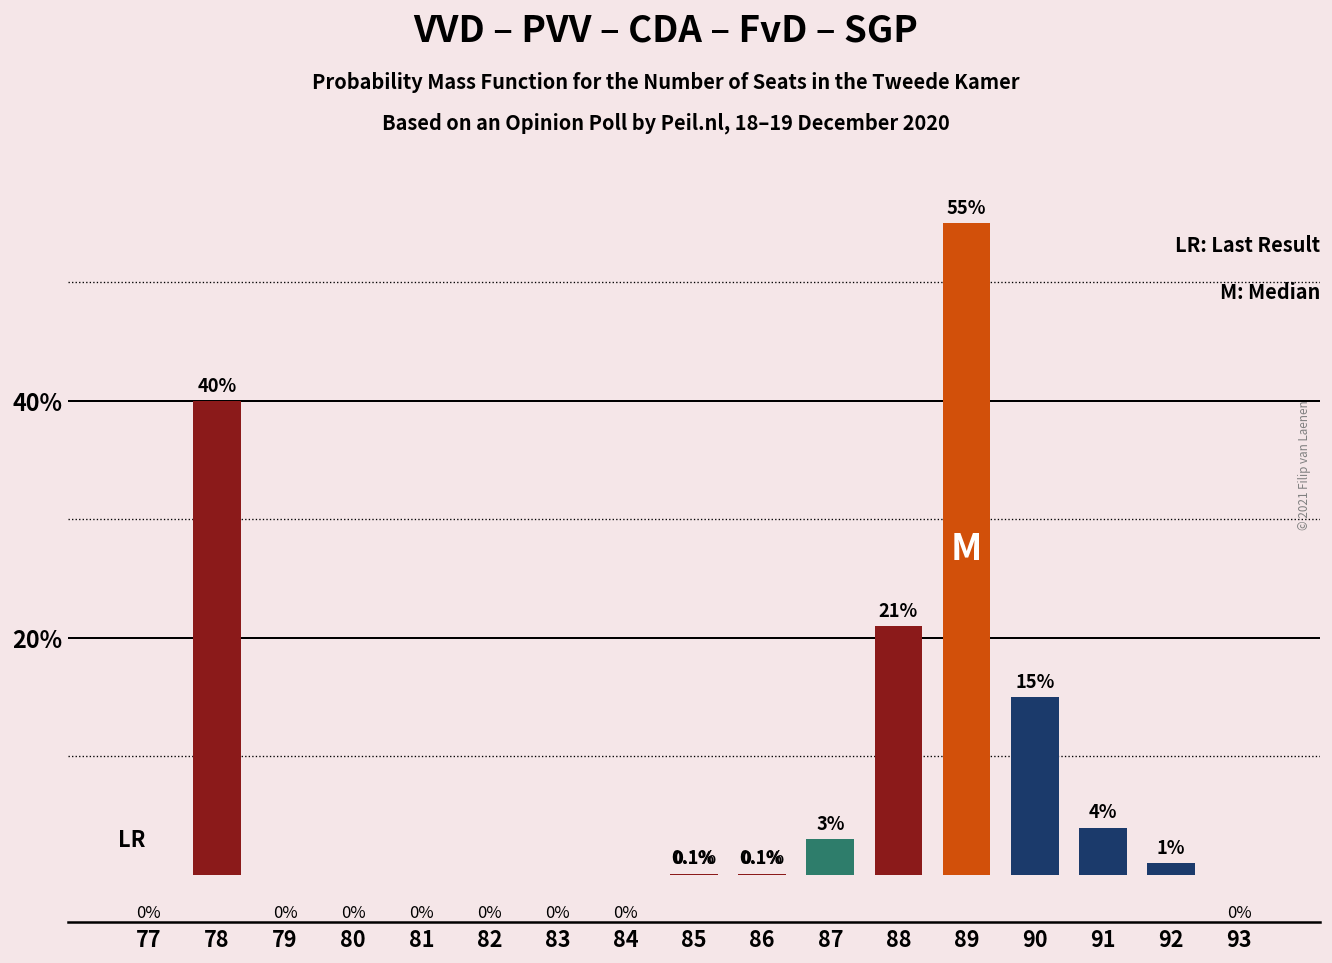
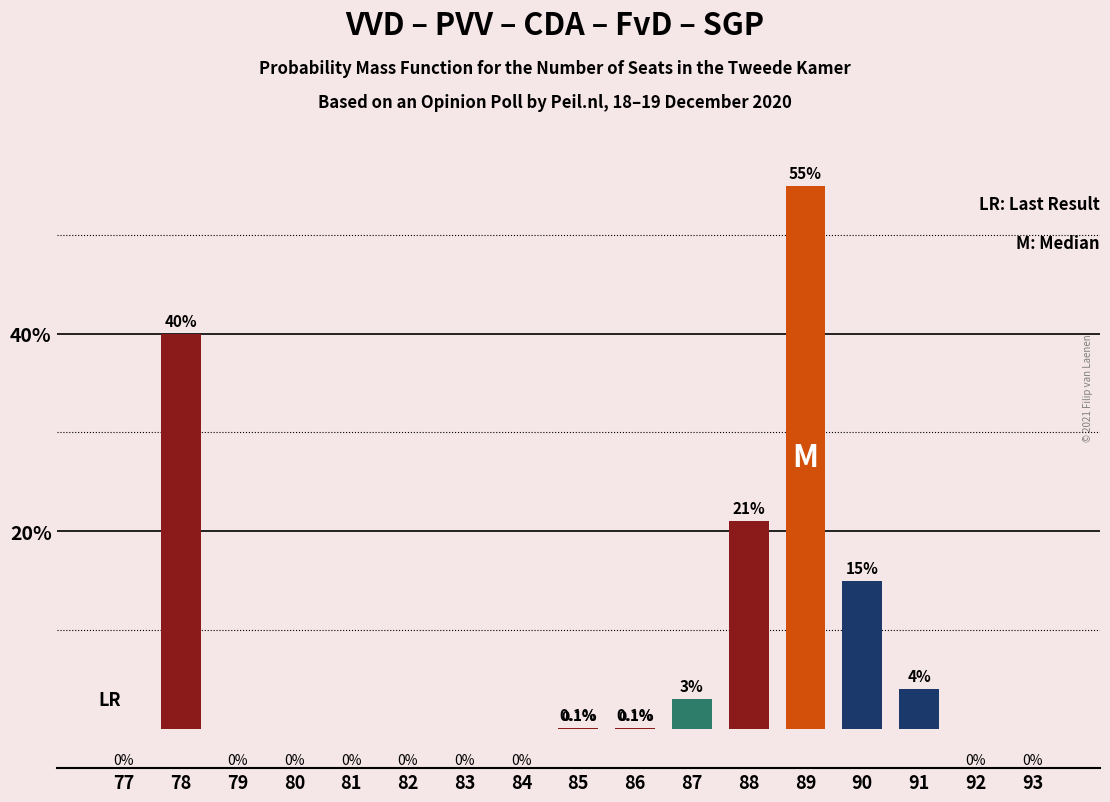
  {
    "77": "0%",
    "78": "40%",
    "79": "0%",
    "80": "0%",
    "81": "0%",
    "82": "0%",
    "83": "0%",
    "84": "0%",
    "87": "3%",
    "88": "21%",
    "89": "55%",
    "90": "15%",
    "91": "4%",
-   "92": "1%",
+   "92": "0%",
    "93": "0%"
  }
